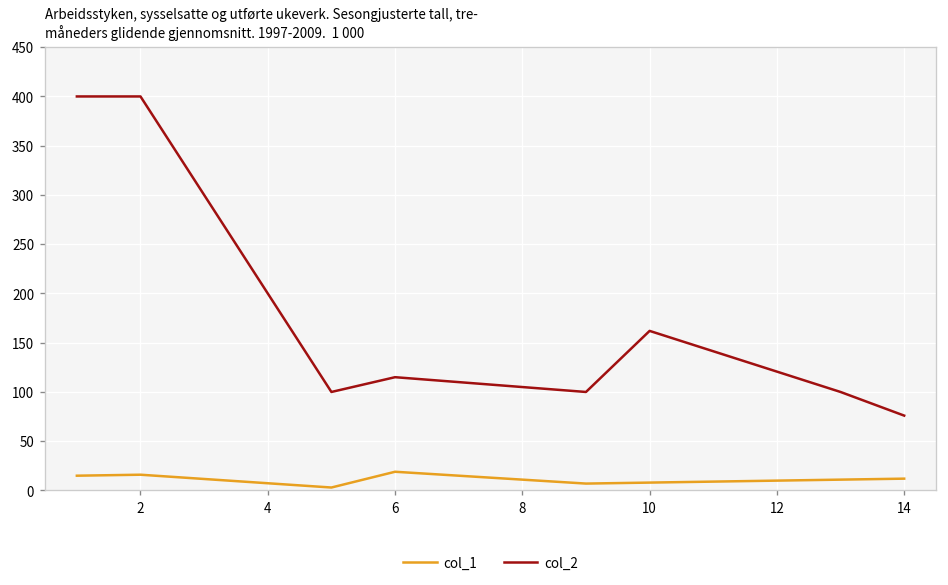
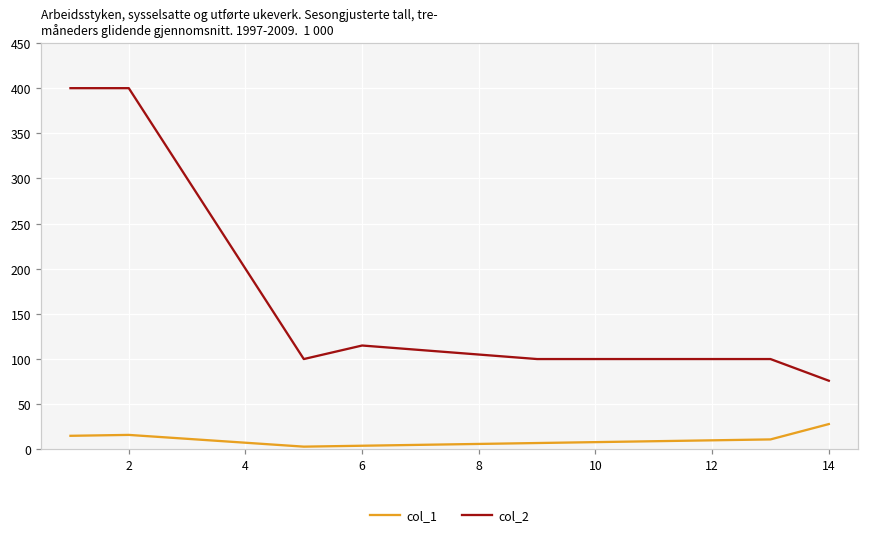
  {
    "col_1": {
      "2": 20,
-     "6": 20,
+     "6": 0,
      "10": 10,
-     "14": 10
+     "14": 30
    },
    "col_2": {
      "2": 400,
      "6": 120,
-     "10": 160,
+     "10": 100,
      "14": 80
    }
  }
